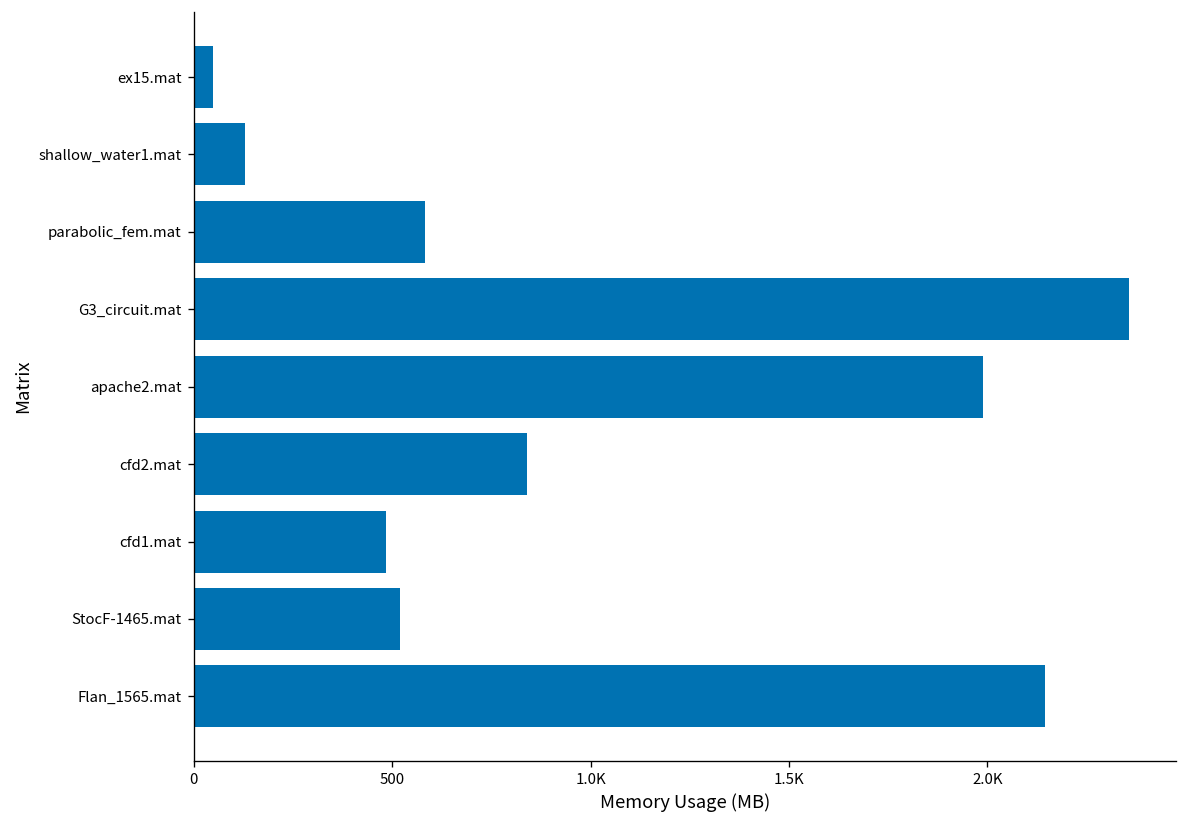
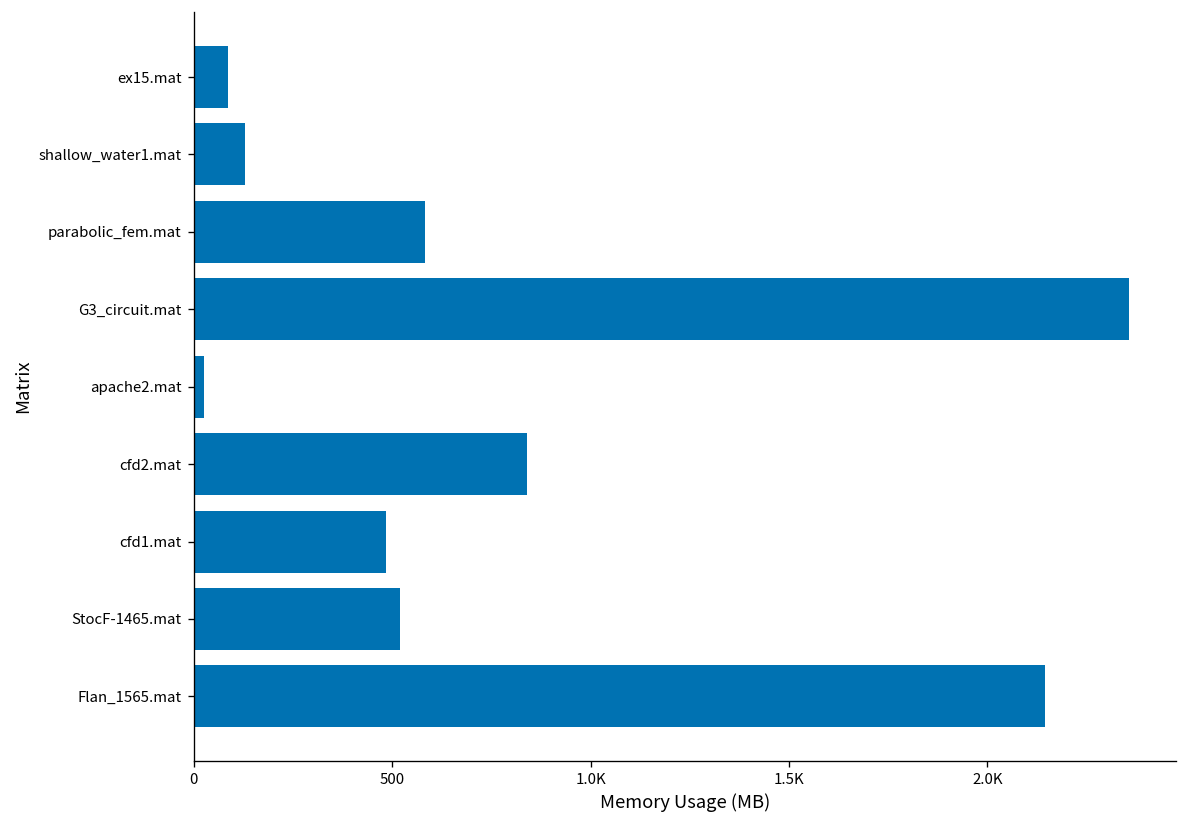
  {
-   "ex15.mat": 50,
+   "ex15.mat": 90,
    "shallow_water1.mat": 130,
    "parabolic_fem.mat": 580,
    "G3_circuit.mat": 2360,
-   "apache2.mat": 1990,
+   "apache2.mat": 30,
    "cfd2.mat": 840,
    "cfd1.mat": 490,
    "StocF-1465.mat": 520,
    "Flan_1565.mat": 2140
  }
